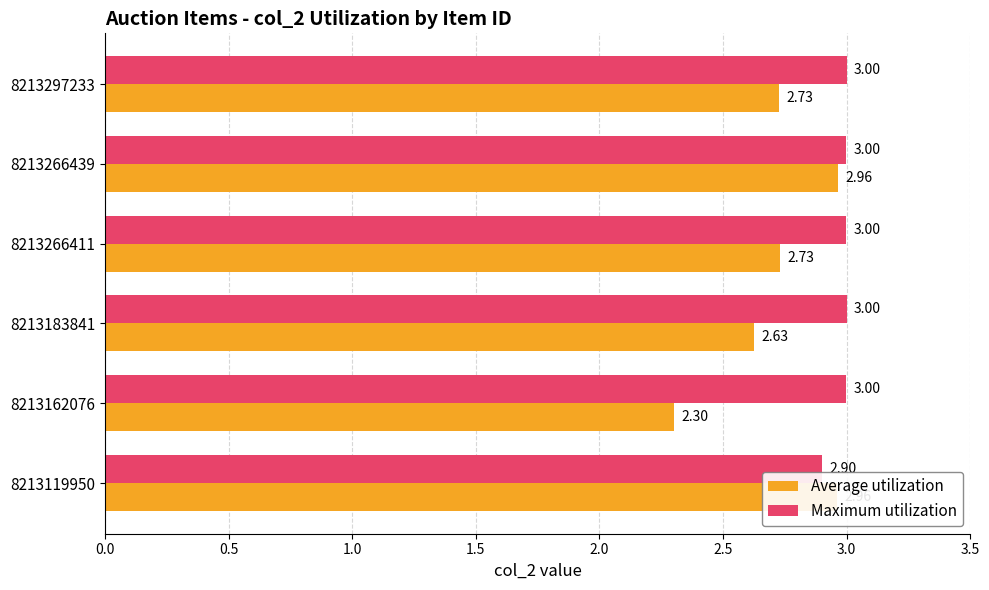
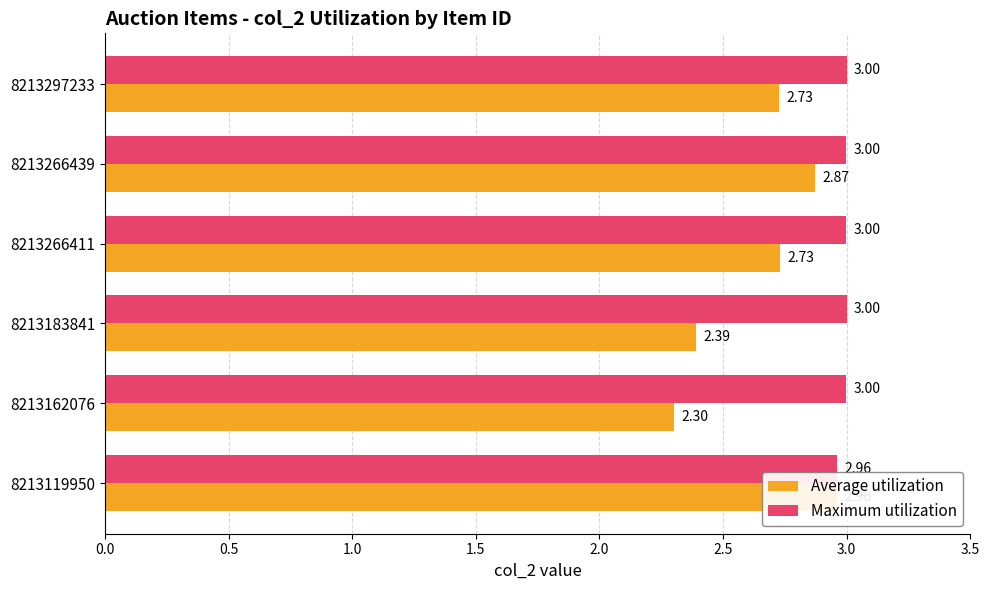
  {
    "Average utilization": {
      "8213297233": 2.73,
-     "8213266439": 2.96,
+     "8213266439": 2.87,
      "8213266411": 2.73,
-     "8213183841": 2.63,
+     "8213183841": 2.39,
      "8213162076": 2.30
    },
    "Maximum utilization": {
-     "8213119950": 2.90
+     "8213119950": 2.96
    }
  }
